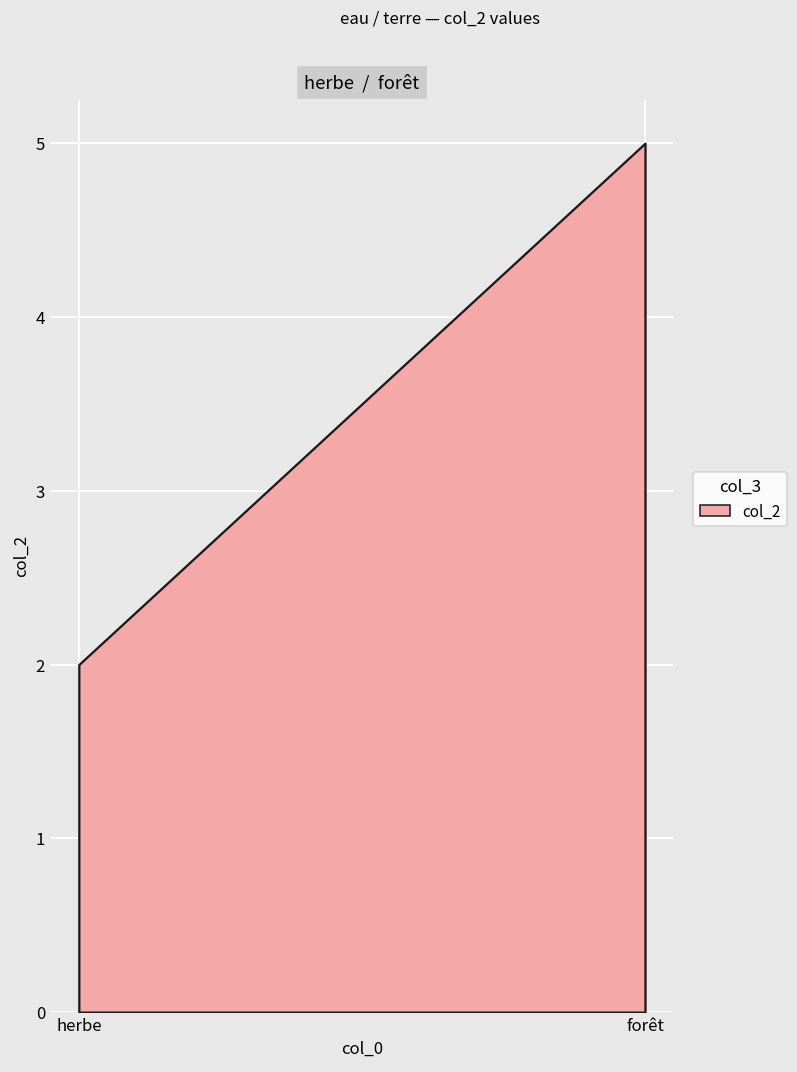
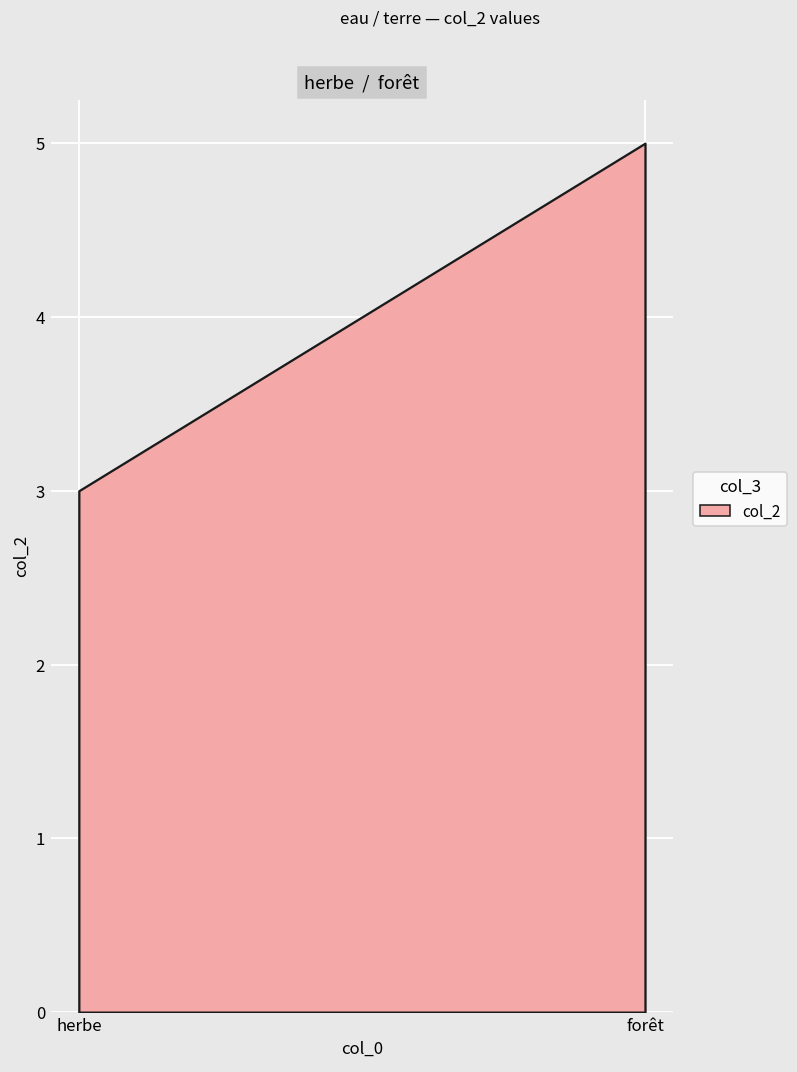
  {
-   "herbe": 2,
+   "herbe": 3,
    "forêt": 5
  }
